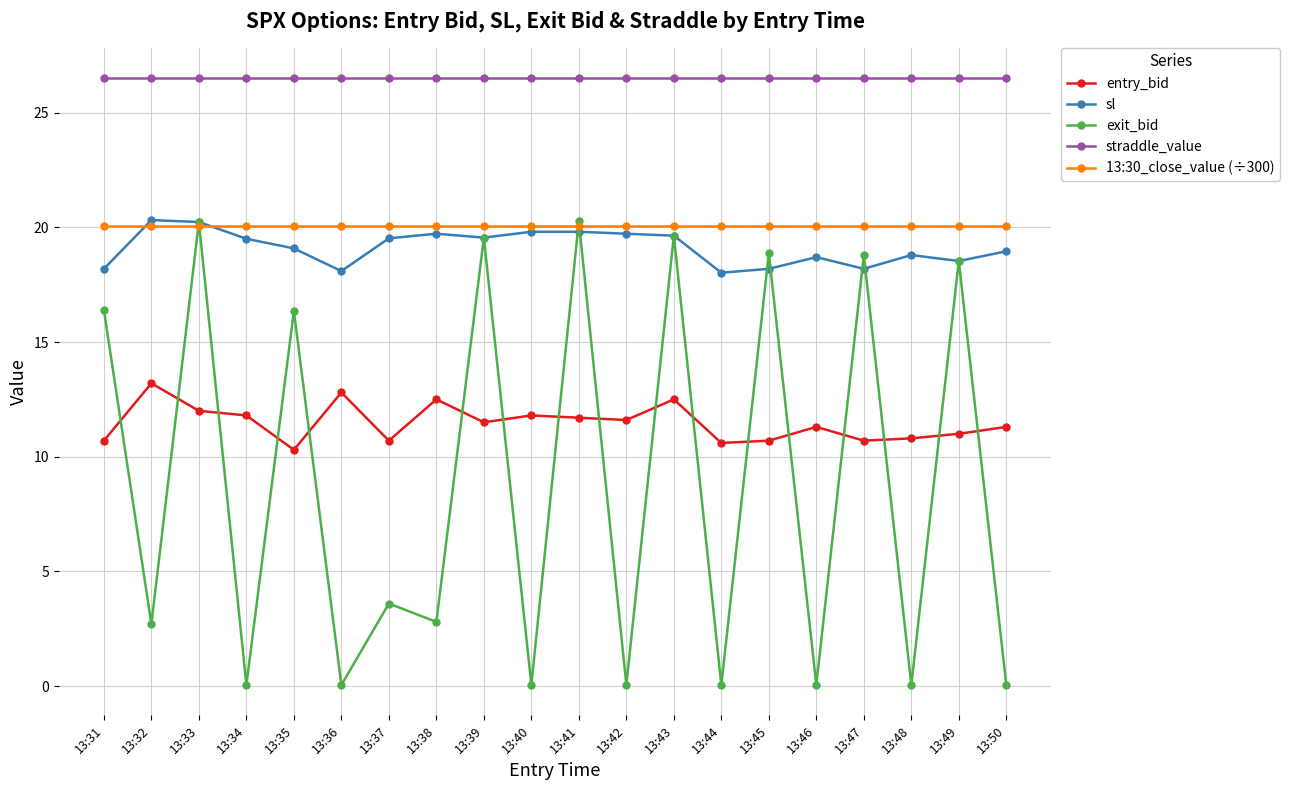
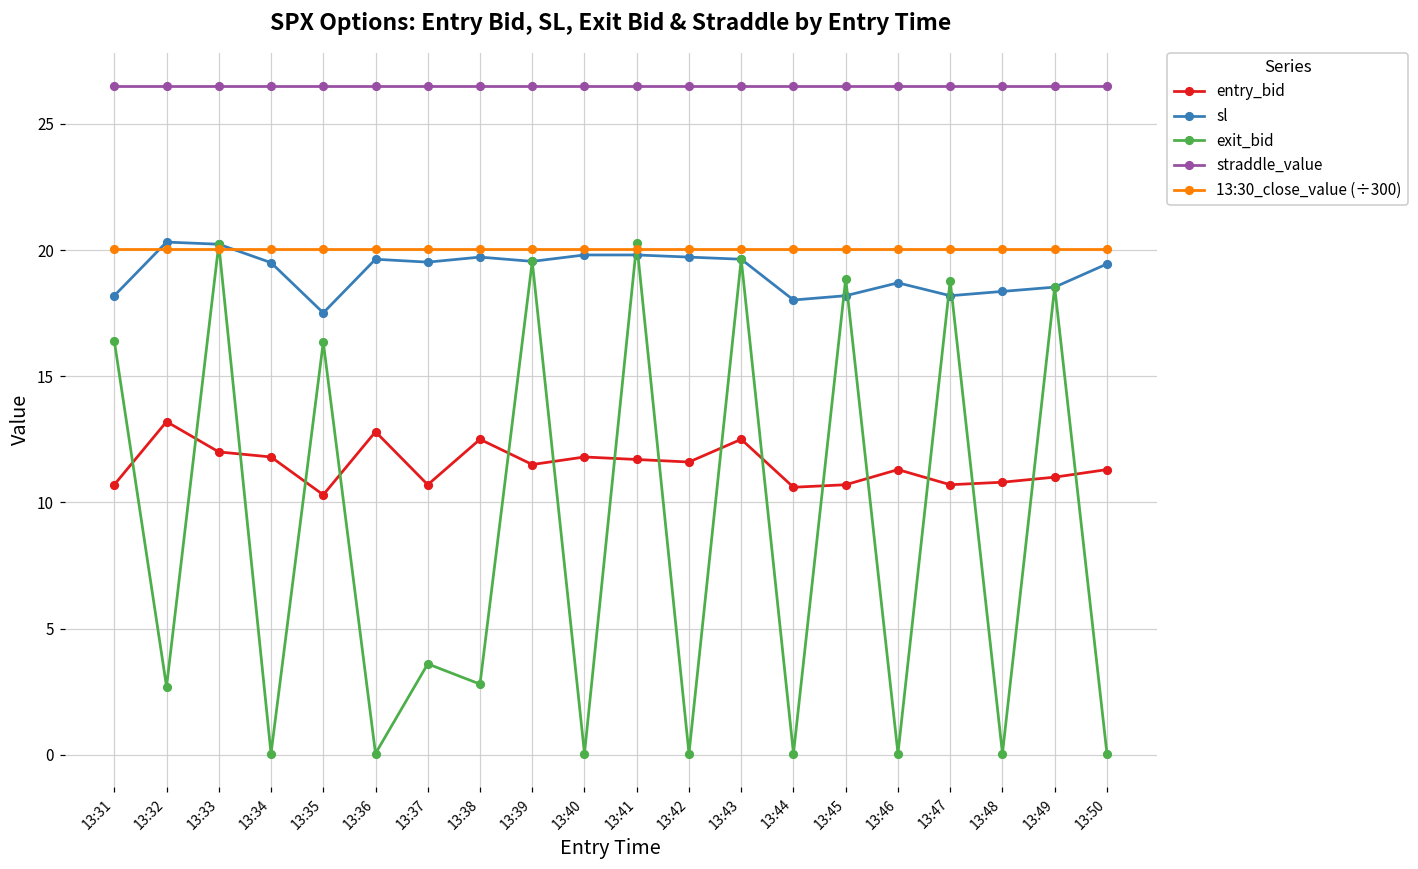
  {
    "entry_bid": {
      "13:31": 10.7,
      "13:32": 13.2,
      "13:33": 12.0,
      "13:34": 11.8,
      "13:35": 10.3,
      "13:36": 12.8,
      "13:37": 10.7,
      "13:38": 12.5,
      "13:39": 11.5,
      "13:40": 11.8,
      "13:41": 11.7,
      "13:42": 11.6,
      "13:43": 12.5,
      "13:44": 10.6,
      "13:45": 10.7,
      "13:46": 11.3,
      "13:47": 10.7,
      "13:48": 10.8,
      "13:49": 11.0,
      "13:50": 11.3
    },
    "sl": {
      "13:31": 18.2,
      "13:32": 20.3,
      "13:34": 19.5,
-     "13:35": 19.1,
-     "13:36": 18.1,
+     "13:35": 17.5,
+     "13:36": 19.6,
      "13:37": 19.5,
      "13:38": 19.7,
      "13:40": 19.8,
      "13:41": 19.8,
      "13:42": 19.7,
      "13:44": 18.0,
      "13:45": 18.2,
      "13:46": 18.7,
      "13:47": 18.2,
-     "13:48": 18.8,
-     "13:50": 19.0
+     "13:48": 18.4,
+     "13:50": 19.4
    },
    "exit_bid": {
      "13:31": 16.4,
      "13:32": 2.7,
      "13:34": 0.1,
      "13:35": 16.4,
      "13:36": 0.1,
      "13:37": 3.6,
      "13:38": 2.8,
      "13:40": 0.1,
      "13:41": 20.3,
      "13:42": 0.1,
      "13:44": 0.1,
      "13:45": 18.9,
      "13:46": 0.1,
      "13:47": 18.8,
      "13:48": 0.1,
      "13:50": 0.1
    },
    "straddle_value": {
      "13:31": 26.5,
      "13:32": 26.5,
      "13:33": 26.5,
      "13:34": 26.5,
      "13:35": 26.5,
      "13:36": 26.5,
      "13:37": 26.5,
      "13:38": 26.5,
      "13:39": 26.5,
      "13:40": 26.5,
      "13:41": 26.5,
      "13:42": 26.5,
      "13:43": 26.5,
      "13:44": 26.5,
      "13:45": 26.5,
      "13:46": 26.5,
      "13:47": 26.5,
      "13:48": 26.5,
      "13:49": 26.5,
      "13:50": 26.5
    },
    "13:30_close_value (÷300)": {
      "13:31": 20.1,
      "13:32": 20.1,
      "13:33": 20.1,
      "13:34": 20.1,
      "13:35": 20.1,
      "13:36": 20.1,
      "13:37": 20.1,
      "13:38": 20.1,
      "13:39": 20.1,
      "13:40": 20.1,
      "13:41": 20.1,
      "13:42": 20.1,
      "13:43": 20.1,
      "13:44": 20.1,
      "13:45": 20.1,
      "13:46": 20.1,
      "13:47": 20.1,
      "13:48": 20.1,
      "13:49": 20.1,
      "13:50": 20.1
    }
  }
